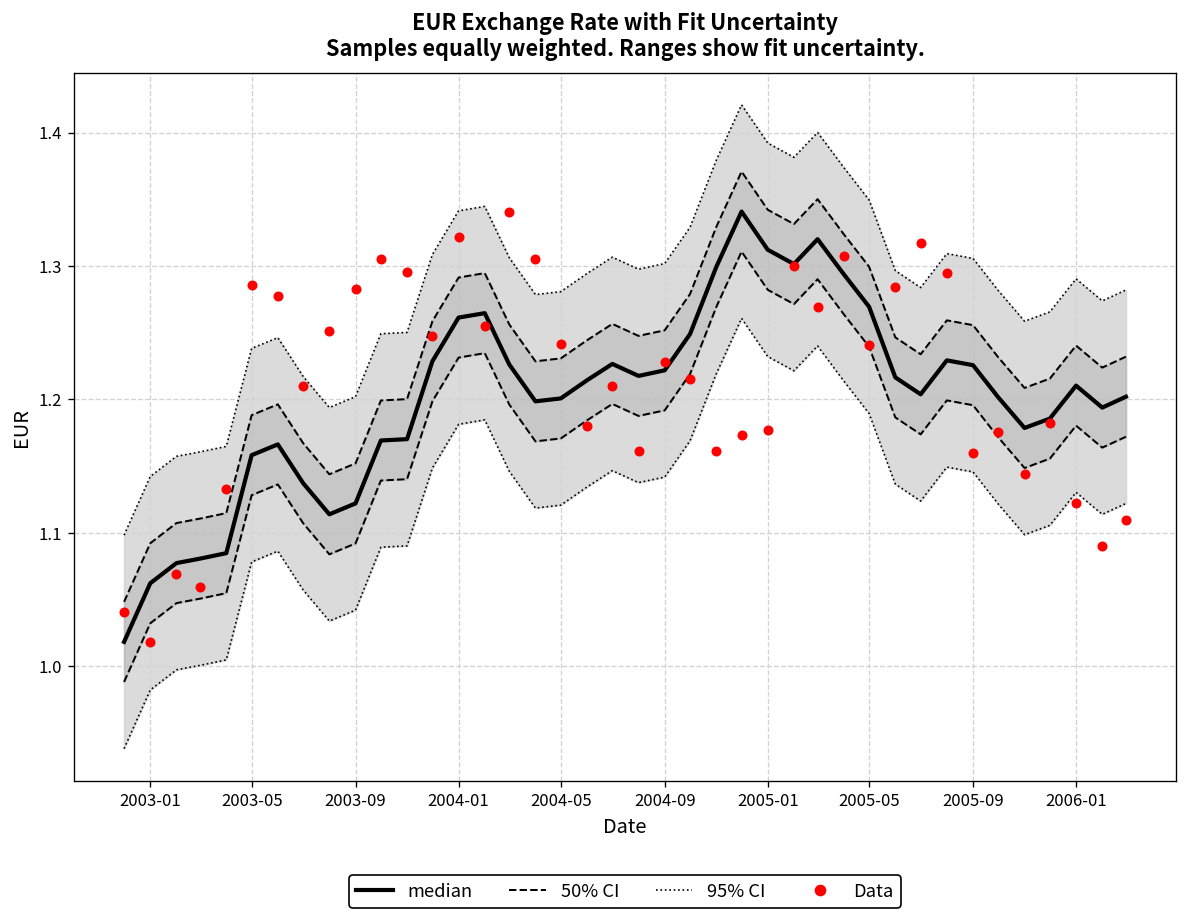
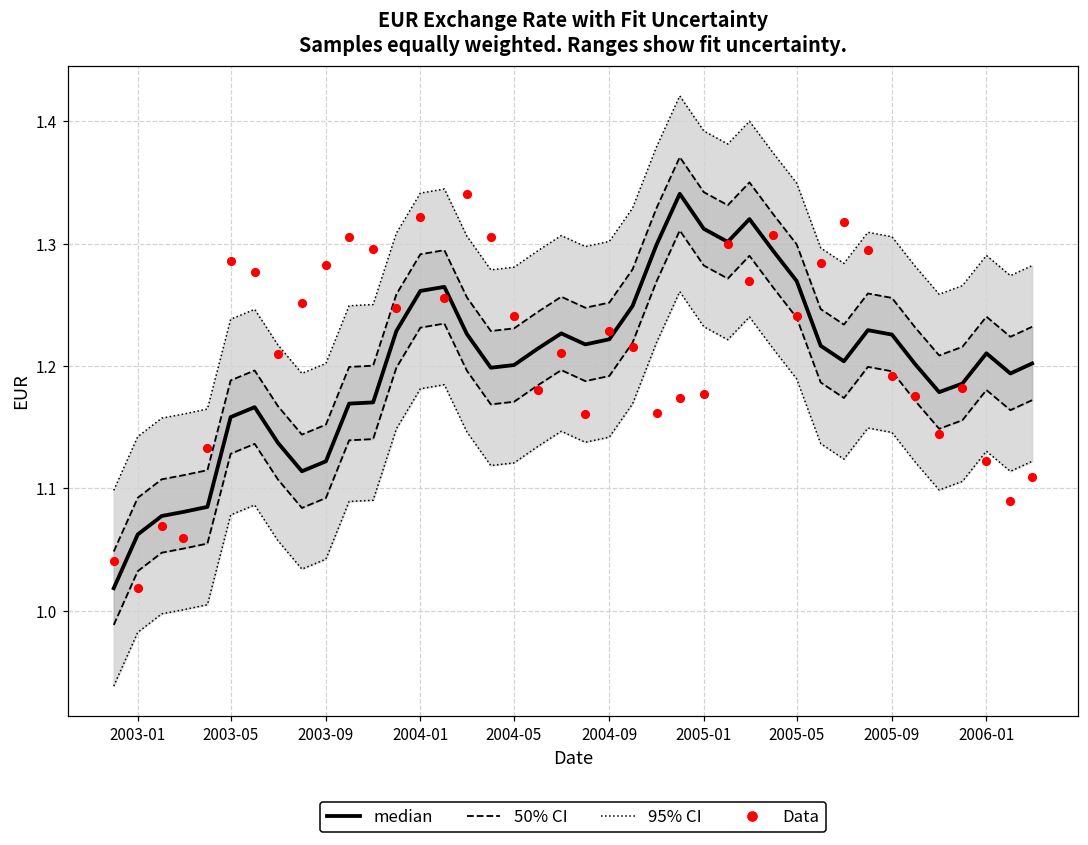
  {
    "Data": {
-     "2005-09": 1.160
+     "2005-09": 1.192
    }
  }
